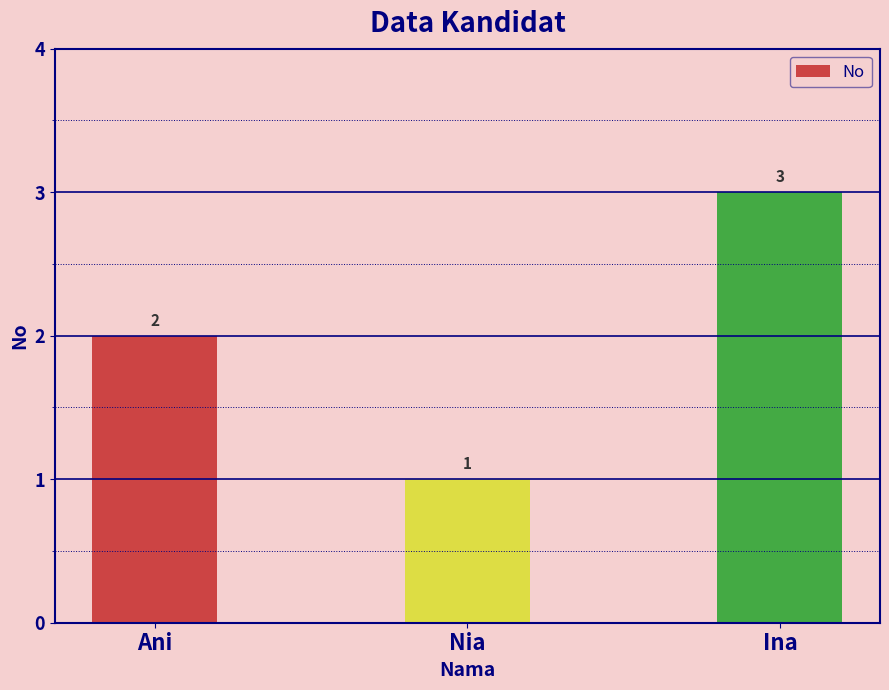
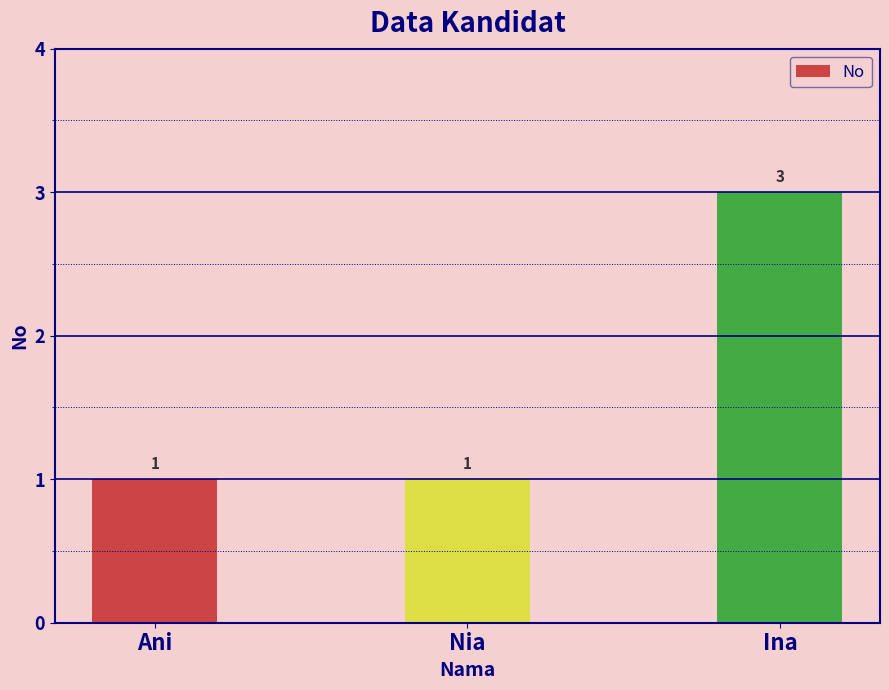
  {
-   "Ani": 2,
+   "Ani": 1,
    "Nia": 1,
    "Ina": 3
  }
